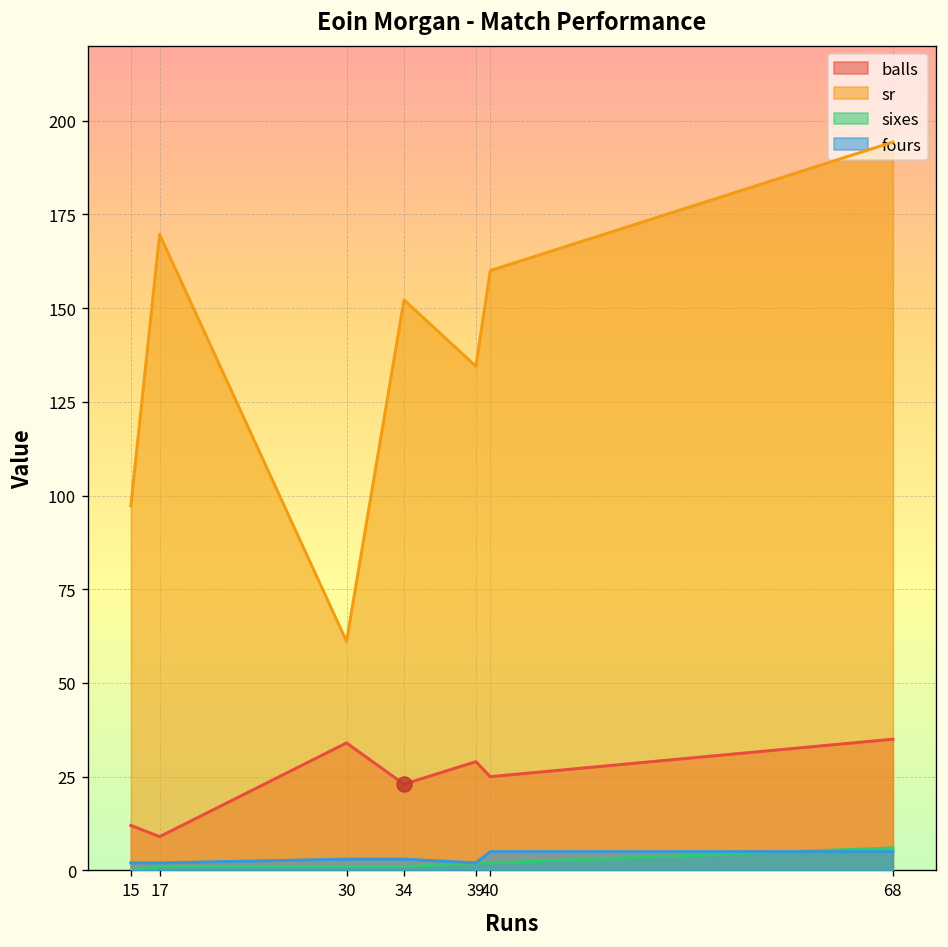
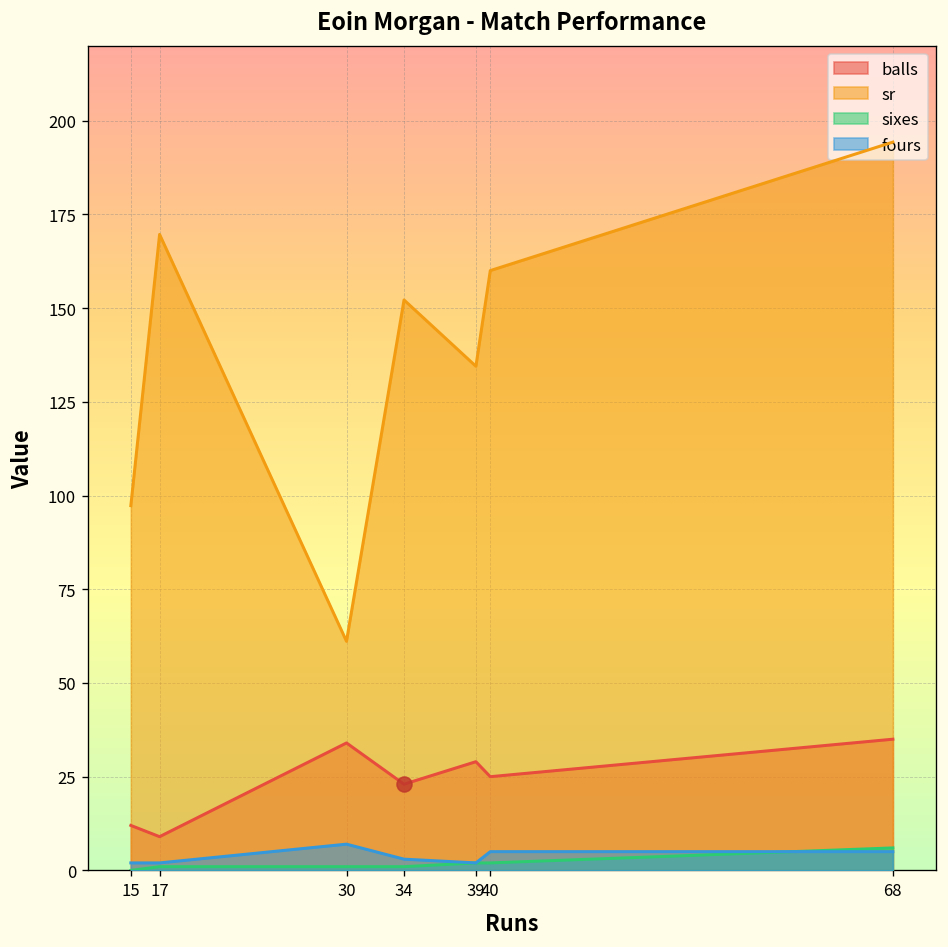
  {
    "sr": {
      "15": 97,
      "17": 170,
      "30": 61,
      "34": 152
    },
    "sixes": {
      "15": 0,
      "17": 1,
      "30": 1,
      "34": 1,
      "68": 6
    },
    "fours": {
      "15": 2,
      "17": 2,
-     "30": 3,
+     "30": 7,
      "34": 3,
      "68": 5
    }
  }
